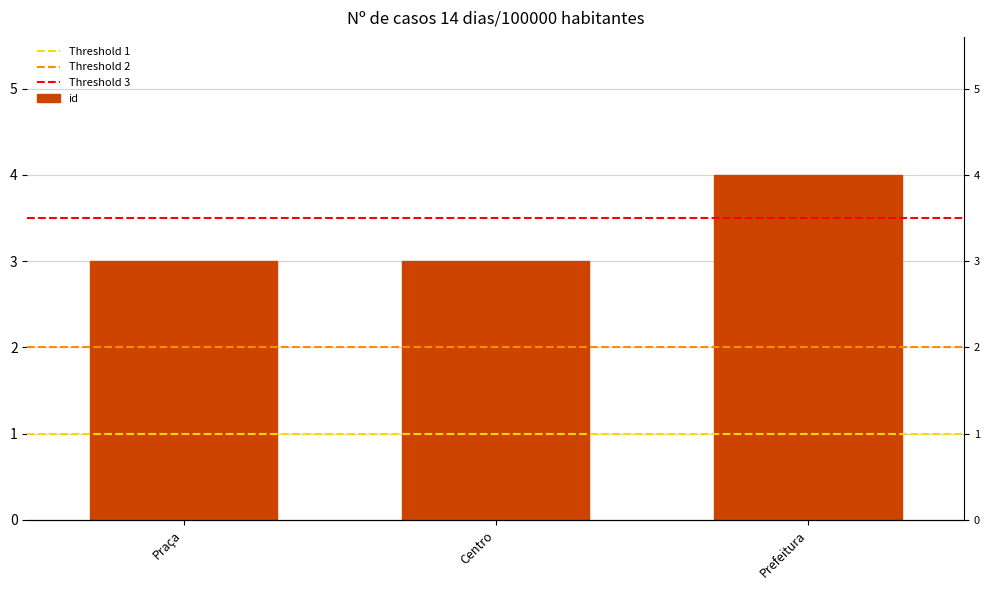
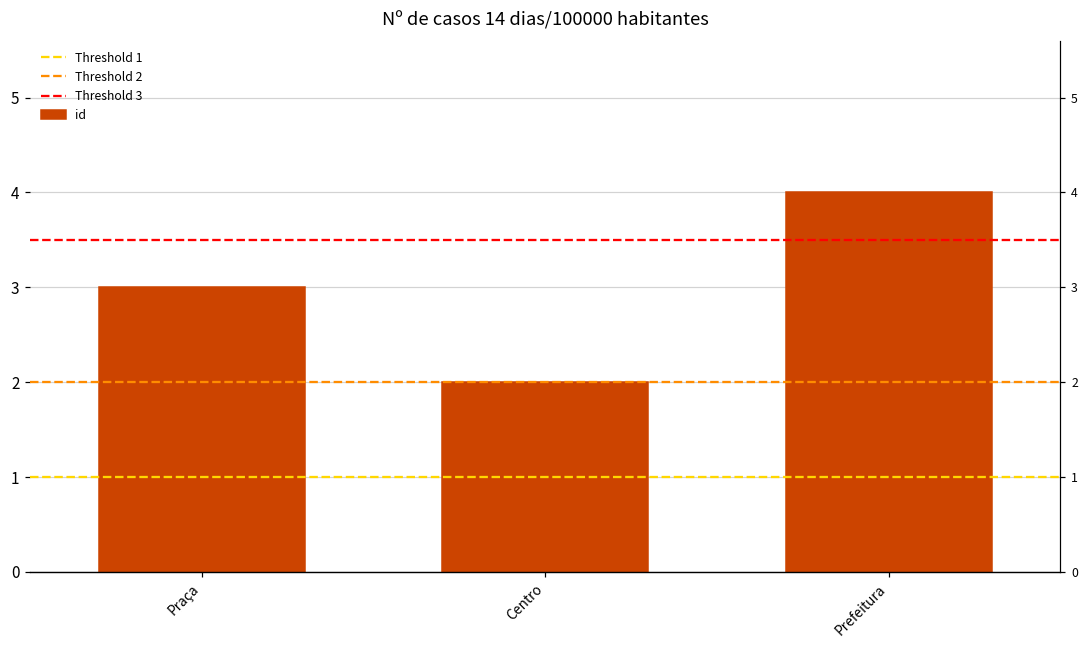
  {
    "Praça": 3,
-   "Centro": 3,
+   "Centro": 2,
    "Prefeitura": 4
  }
